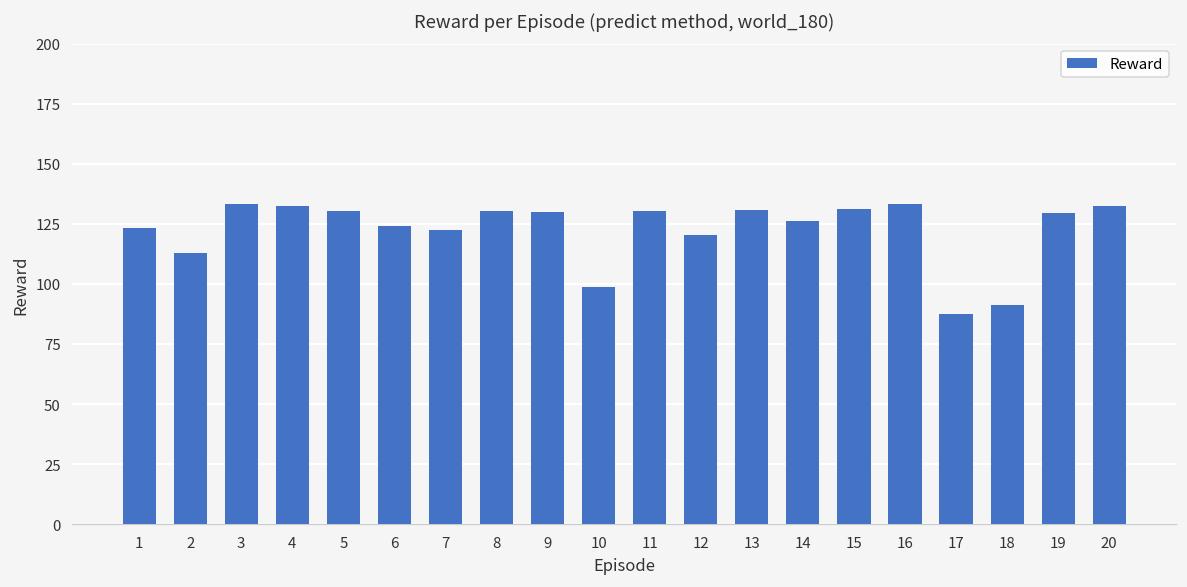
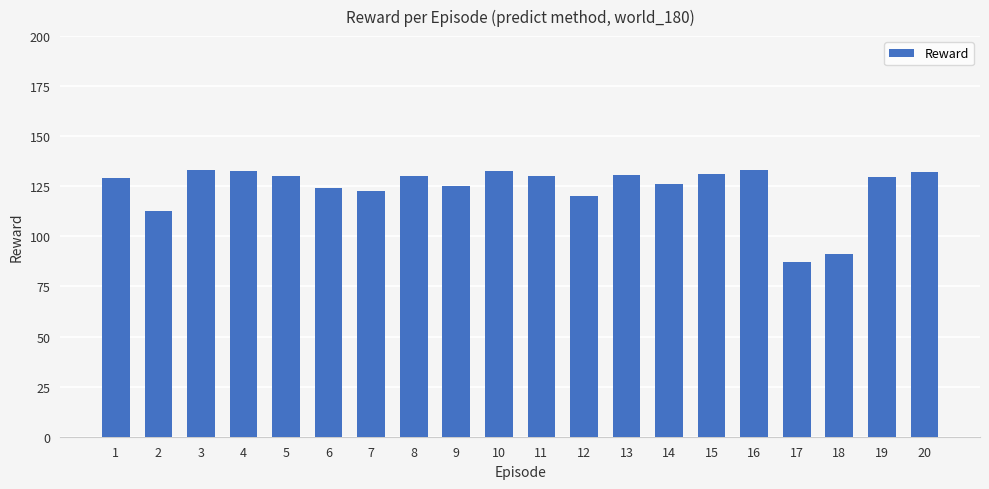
  {
-   "1": 123,
+   "1": 129,
    "2": 113,
    "3": 133,
    "4": 133,
    "5": 130,
    "6": 124,
    "7": 122,
    "8": 130,
-   "9": 130,
-   "10": 99,
+   "9": 125,
+   "10": 133,
    "11": 130,
    "12": 120,
    "13": 131,
    "14": 126,
    "15": 131,
    "16": 133,
    "17": 87,
    "18": 91,
    "19": 130,
    "20": 132
  }
